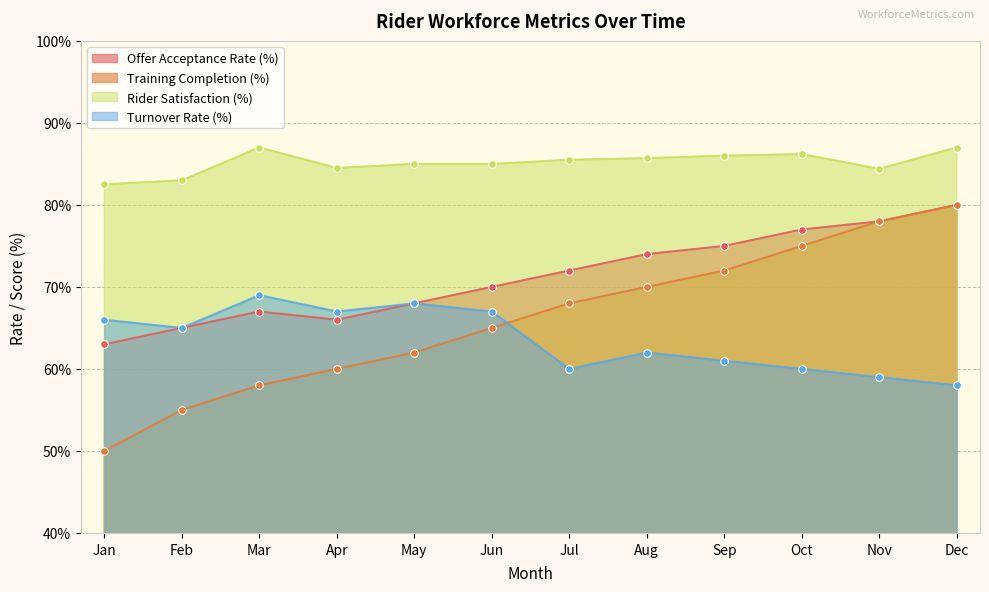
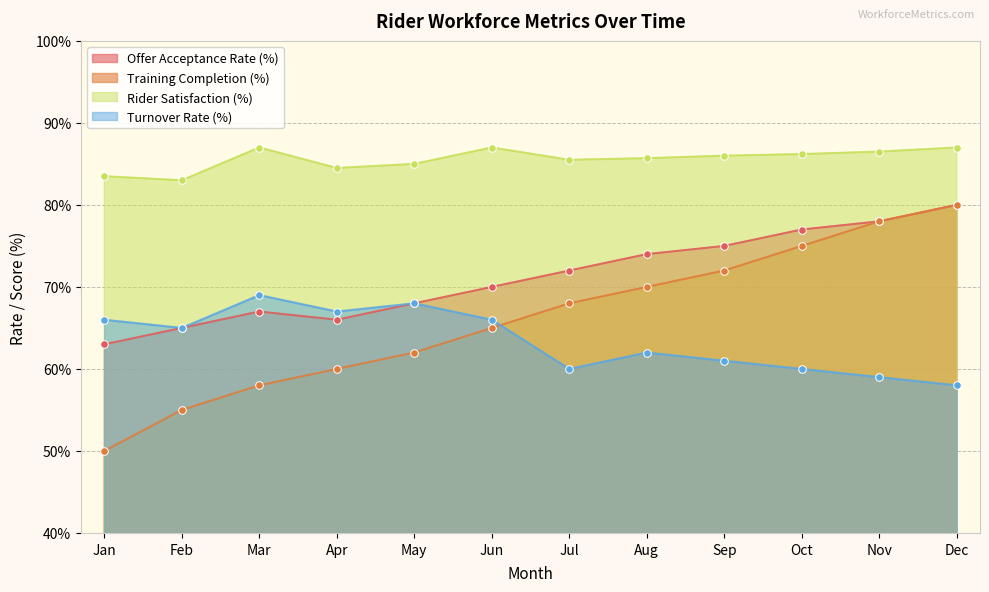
  {
    "Rider Satisfaction (%)": {
-     "Jan": "83%",
+     "Jan": "84%",
      "Feb": "83%",
      "Mar": "87%",
      "Apr": "85%",
      "May": "85%",
-     "Jun": "85%",
+     "Jun": "87%",
      "Jul": "86%",
      "Aug": "86%",
      "Sep": "86%",
      "Oct": "86%",
-     "Nov": "84%",
+     "Nov": "87%",
      "Dec": "87%"
    },
    "Turnover Rate (%)": {
      "Jan": "66%",
      "Mar": "69%",
      "Apr": "67%",
-     "Jun": "67%",
+     "Jun": "66%",
      "Jul": "60%",
      "Aug": "62%",
      "Sep": "61%",
      "Oct": "60%",
      "Nov": "59%",
      "Dec": "58%"
    }
  }
